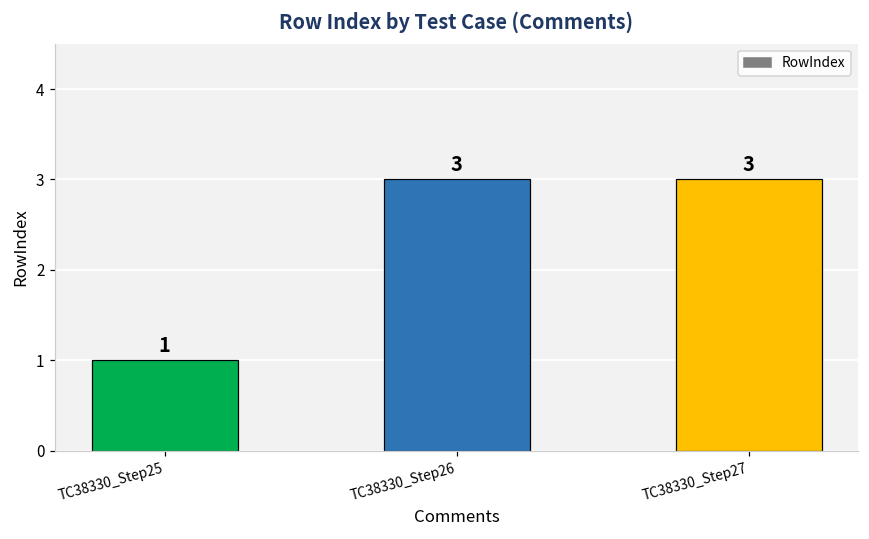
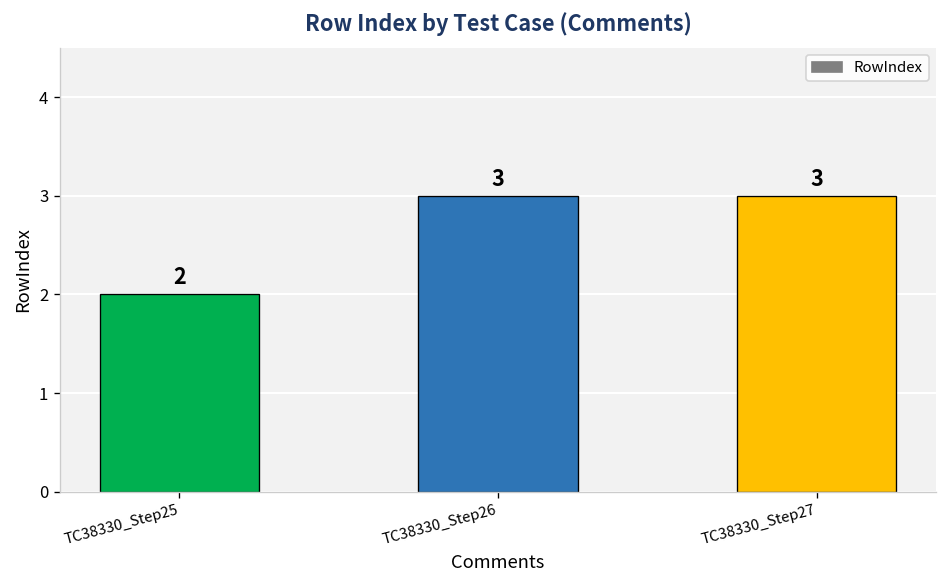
  {
-   "TC38330_Step25": 1,
+   "TC38330_Step25": 2,
    "TC38330_Step26": 3,
    "TC38330_Step27": 3
  }
